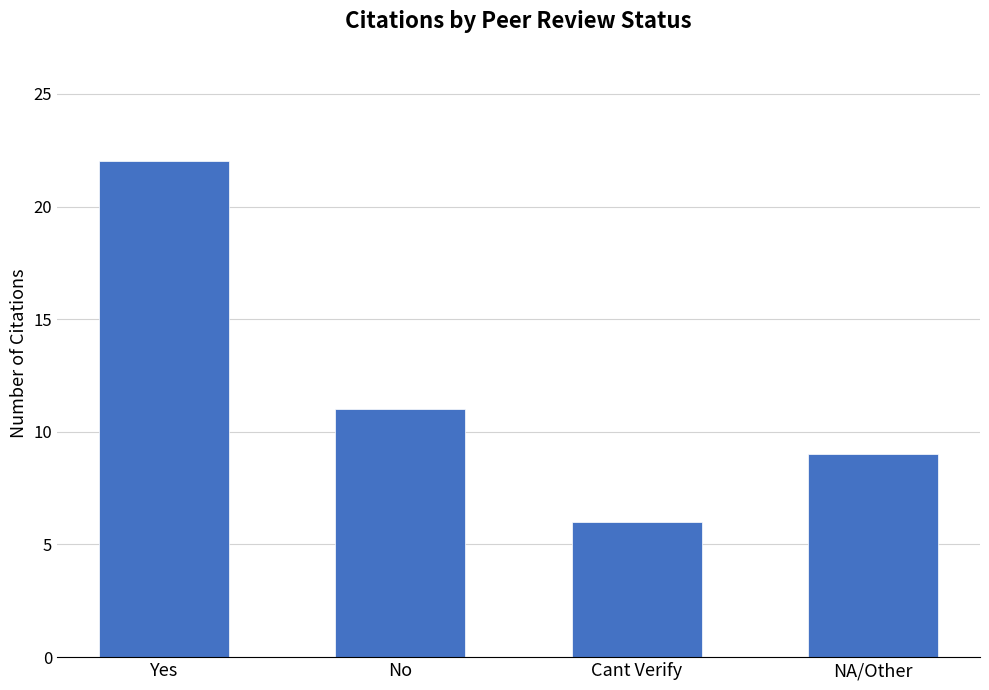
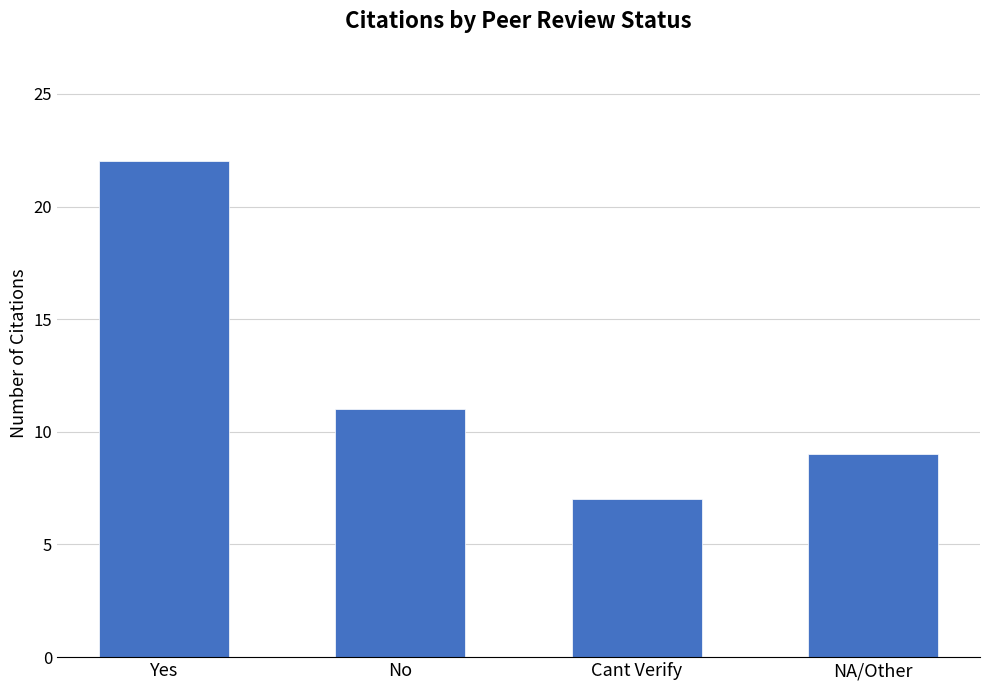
  {
    "Yes": 22,
    "No": 11,
-   "Cant Verify": 6,
+   "Cant Verify": 7,
    "NA/Other": 9
  }
